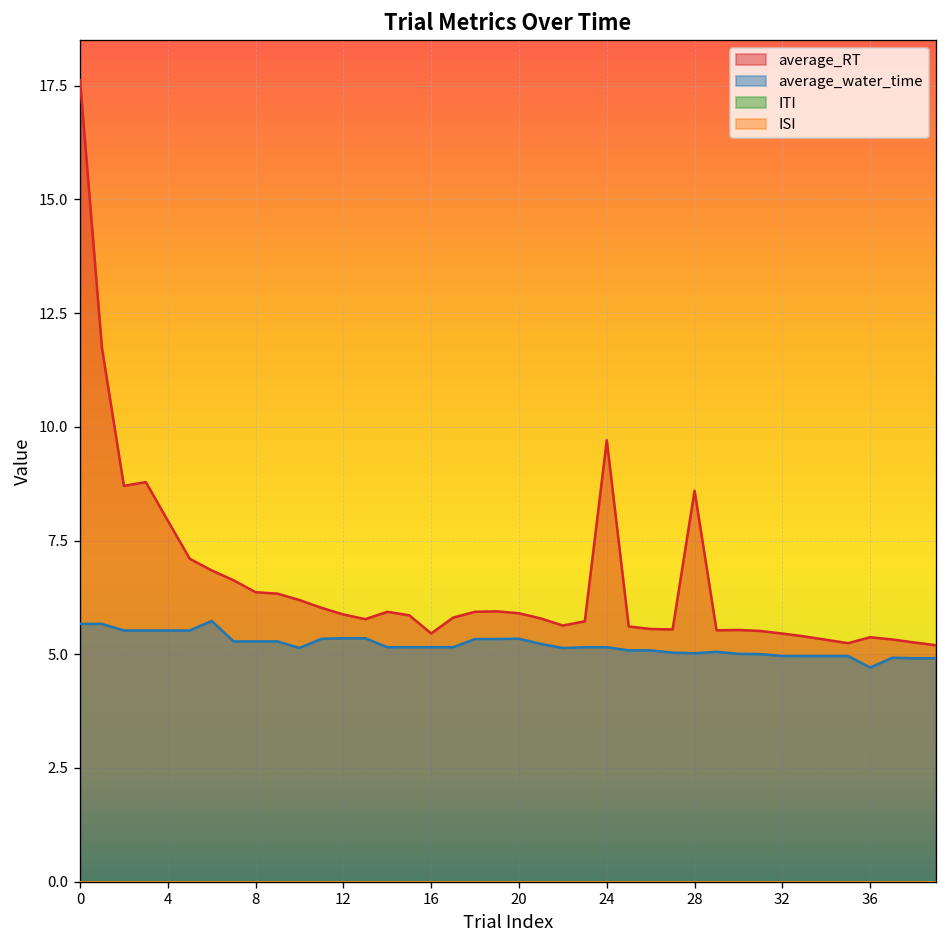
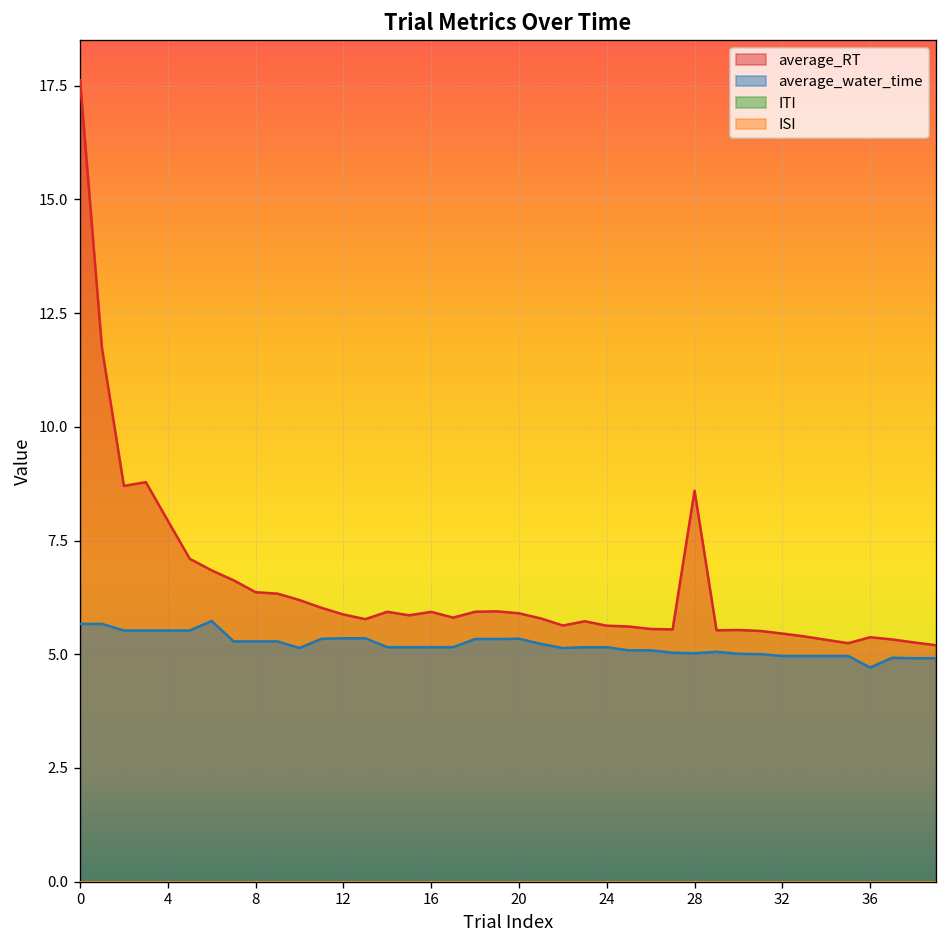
  {
    "average_RT": {
      "0": 17.6,
      "4": 7.9,
      "8": 6.4,
      "12": 5.9,
-     "16": 5.5,
+     "16": 5.9,
      "20": 5.9,
-     "24": 9.7,
+     "24": 5.6,
      "28": 8.6,
      "32": 5.5,
      "36": 5.4
    },
    "average_water_time": {
      "0": 5.7,
      "4": 5.5,
      "8": 5.3,
      "12": 5.4,
      "16": 5.2,
      "20": 5.3,
      "24": 5.2,
      "28": 5.0,
      "32": 5.0,
      "36": 4.7
    },
    "ISI": {
      "0": 0.0,
      "4": 0.0,
      "8": 0.0,
      "12": 0.0,
      "16": 0.0,
      "20": 0.0,
      "24": 0.0,
      "28": 0.0,
      "32": 0.0,
      "36": 0.0
    }
  }
